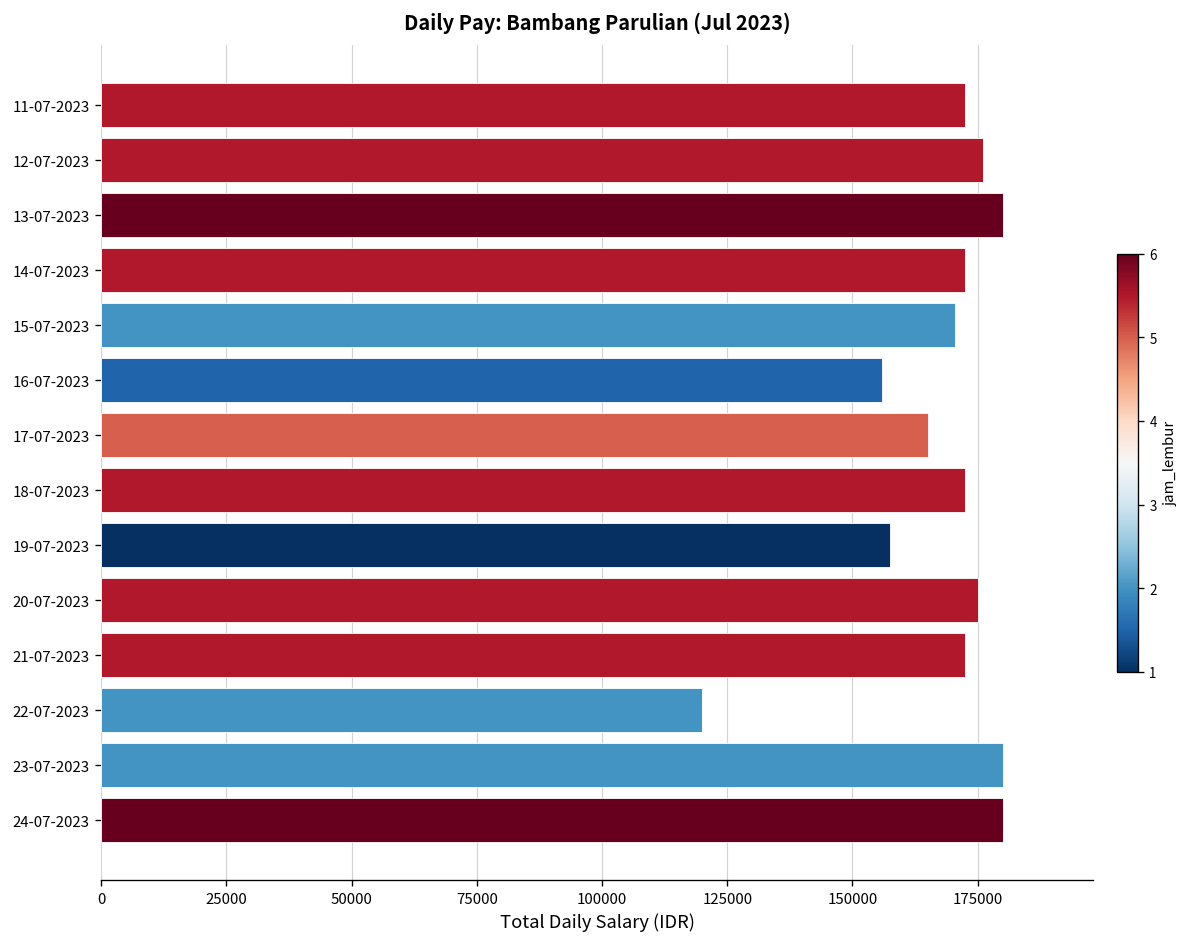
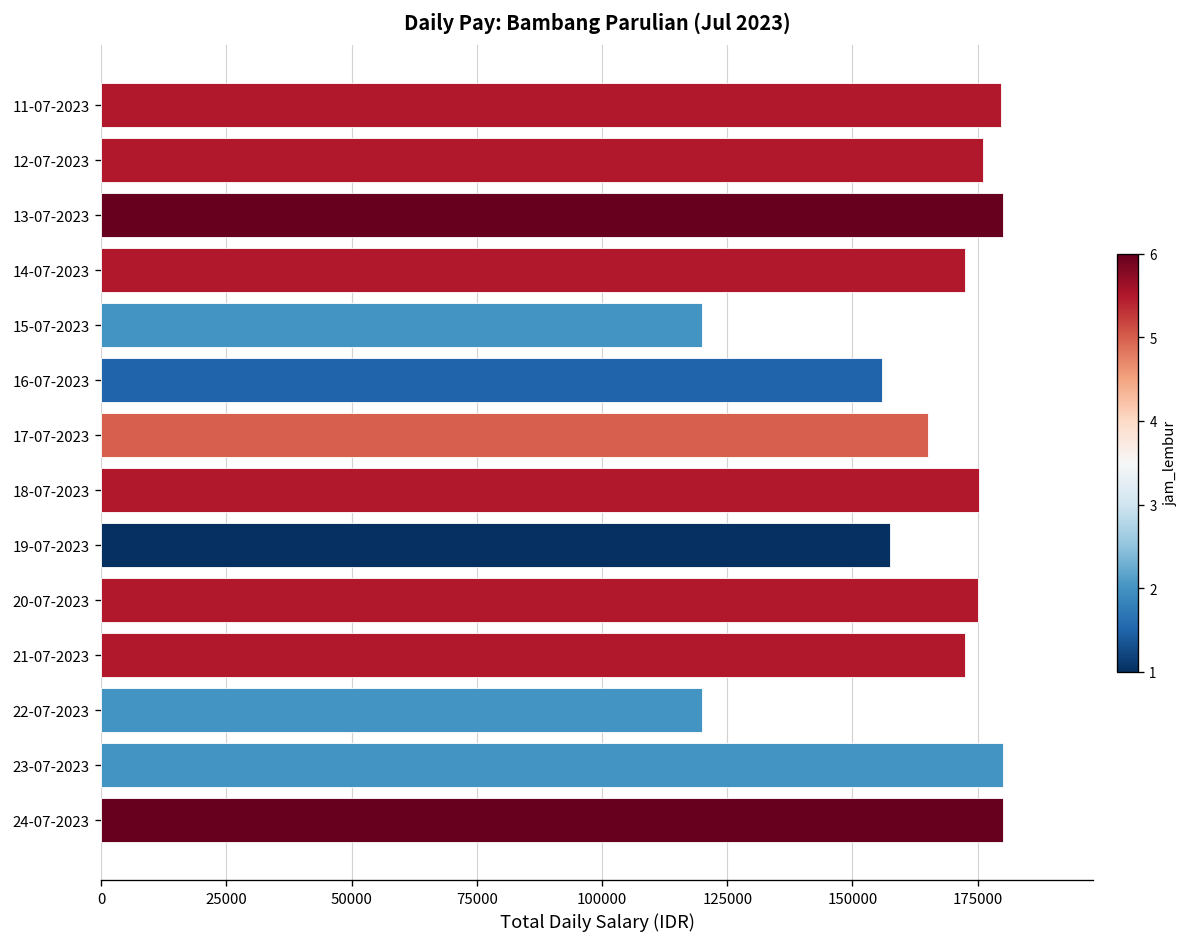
  {
-   "11-07-2023": 173000,
+   "11-07-2023": 180000,
    "12-07-2023": 176000,
    "13-07-2023": 180000,
    "14-07-2023": 173000,
-   "15-07-2023": 170000,
+   "15-07-2023": 120000,
    "16-07-2023": 156000,
    "17-07-2023": 165000,
-   "18-07-2023": 173000,
+   "18-07-2023": 175000,
    "19-07-2023": 158000,
    "20-07-2023": 175000,
    "21-07-2023": 173000,
    "22-07-2023": 120000,
    "23-07-2023": 180000,
    "24-07-2023": 180000
  }
